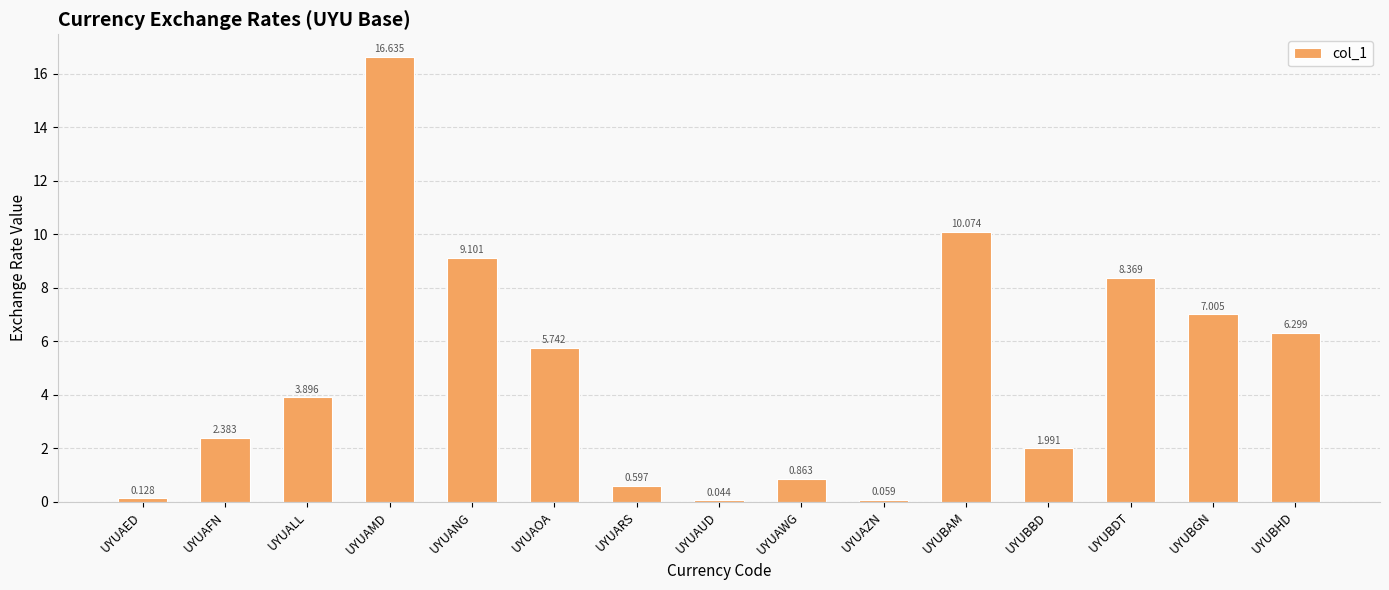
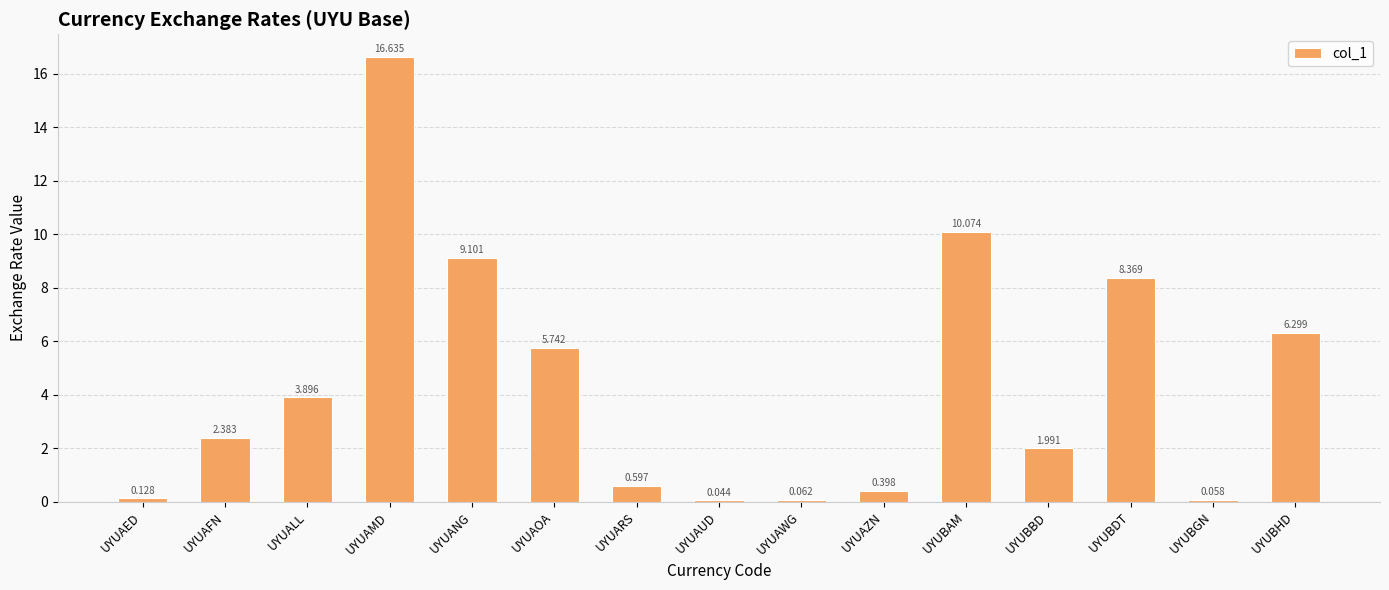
  {
    "UYUAED": 0.128,
    "UYUAFN": 2.383,
    "UYUALL": 3.896,
    "UYUAMD": 16.635,
    "UYUANG": 9.101,
    "UYUAOA": 5.742,
    "UYUARS": 0.597,
    "UYUAUD": 0.044,
-   "UYUAWG": 0.863,
-   "UYUAZN": 0.059,
+   "UYUAWG": 0.062,
+   "UYUAZN": 0.398,
    "UYUBAM": 10.074,
    "UYUBBD": 1.991,
    "UYUBDT": 8.369,
-   "UYUBGN": 7.005,
+   "UYUBGN": 0.058,
    "UYUBHD": 6.299
  }
